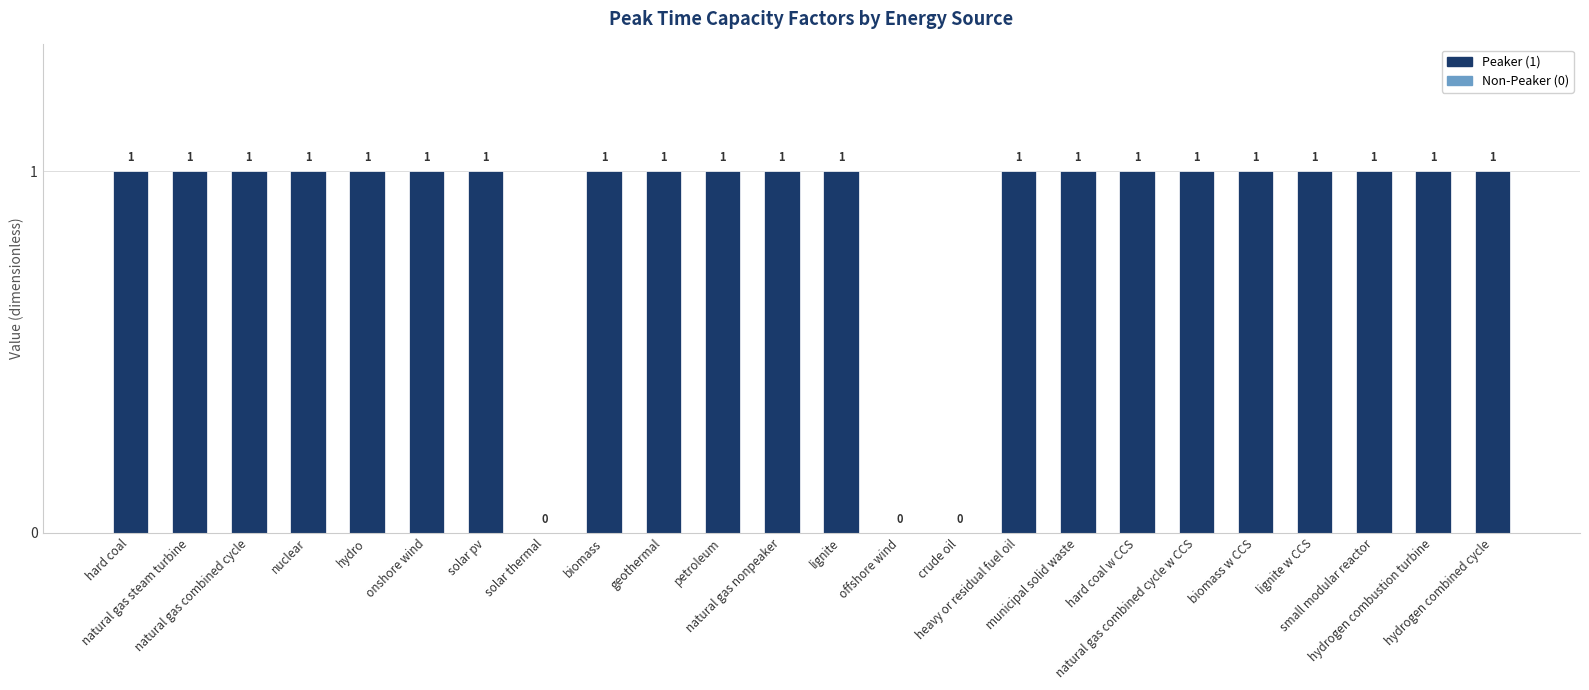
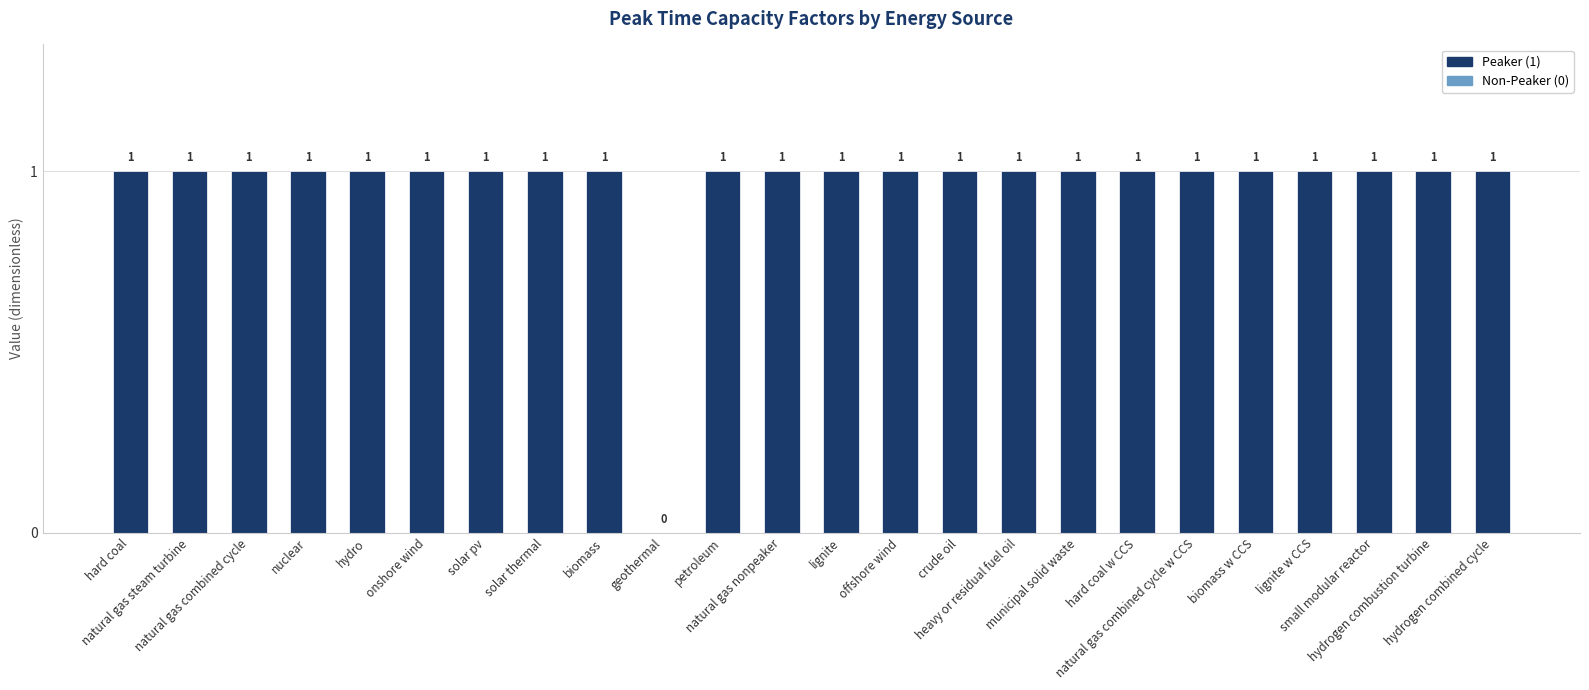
  {
    "hard coal": 1,
    "natural gas steam turbine": 1,
    "natural gas combined cycle": 1,
    "nuclear": 1,
    "hydro": 1,
    "onshore wind": 1,
    "solar pv": 1,
-   "solar thermal": 0,
+   "solar thermal": 1,
    "biomass": 1,
-   "geothermal": 1,
+   "geothermal": 0,
    "petroleum": 1,
    "natural gas nonpeaker": 1,
    "lignite": 1,
-   "offshore wind": 0,
-   "crude oil": 0,
+   "offshore wind": 1,
+   "crude oil": 1,
    "heavy or residual fuel oil": 1,
    "municipal solid waste": 1,
    "hard coal w CCS": 1,
    "natural gas combined cycle w CCS": 1,
    "biomass w CCS": 1,
    "lignite w CCS": 1,
    "small modular reactor": 1,
    "hydrogen combustion turbine": 1,
    "hydrogen combined cycle": 1
  }
